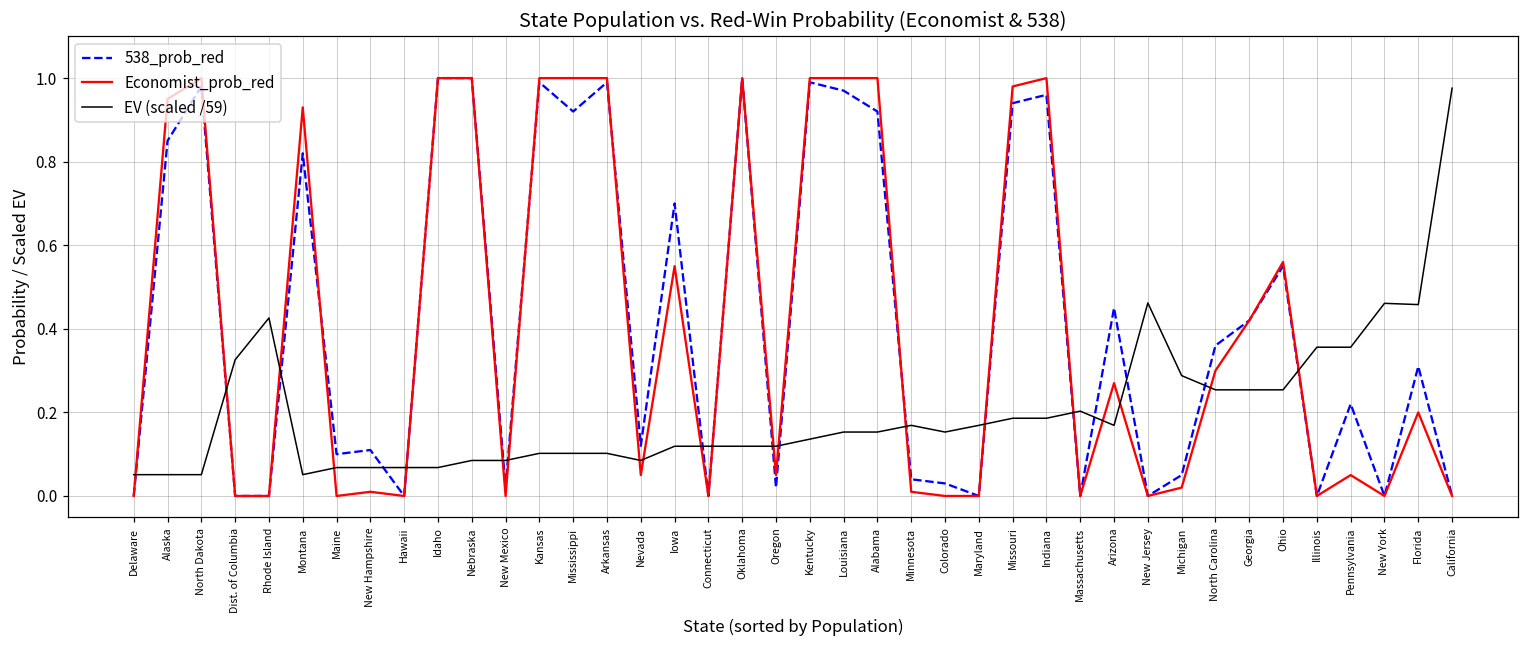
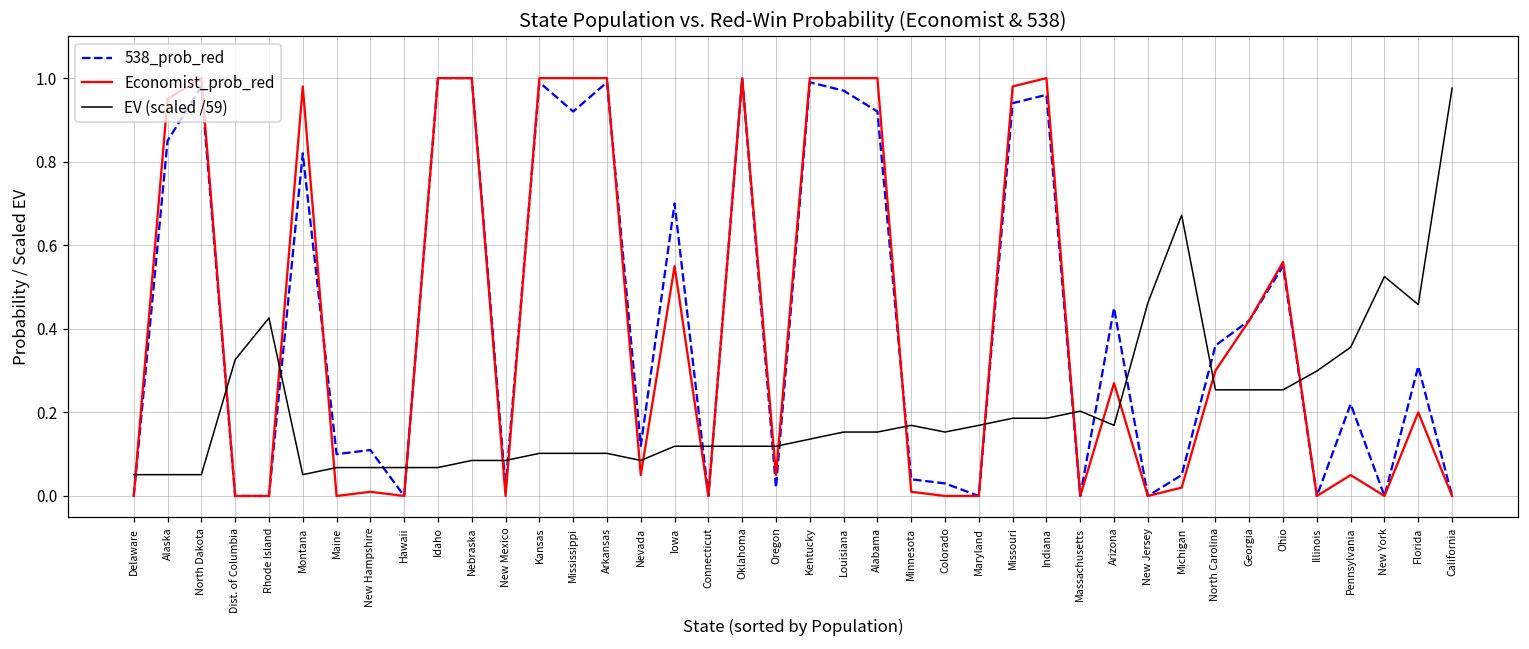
  {
    "538_prob_red": {
      "Alaska": 0.85,
      "Montana": 0.82,
      "Maine": 0.10,
      "New Hampshire": 0.11,
      "New Mexico": 0.02,
      "Kansas": 0.99,
      "Mississippi": 0.92,
      "Arkansas": 0.99,
      "Nevada": 0.12,
      "Iowa": 0.70,
      "Oregon": 0.02,
      "Kentucky": 0.99,
      "Louisiana": 0.97,
      "Alabama": 0.92,
      "Minnesota": 0.04,
      "Colorado": 0.03,
      "Missouri": 0.94,
      "Indiana": 0.96,
      "Arizona": 0.45,
      "Michigan": 0.05,
      "North Carolina": 0.36,
      "Ohio": 0.55,
      "Pennsylvania": 0.22,
      "Florida": 0.31
    },
    "Economist_prob_red": {
-     "Montana": 0.93,
+     "Montana": 0.98,
      "Maine": 0.00,
      "New Hampshire": 0.01,
      "New Mexico": 0.00,
      "Kansas": 1.00,
      "Mississippi": 1.00,
      "Arkansas": 1.00,
      "Nevada": 0.05,
      "Iowa": 0.55,
      "Oregon": 0.05,
      "Kentucky": 1.00,
      "Louisiana": 1.00,
      "Alabama": 1.00,
      "Minnesota": 0.01,
      "Colorado": 0.00,
      "Missouri": 0.98,
      "Indiana": 1.00,
      "Arizona": 0.27,
      "Michigan": 0.02,
      "North Carolina": 0.30,
      "Ohio": 0.56,
      "Pennsylvania": 0.05,
      "Florida": 0.20
    },
    "EV (scaled /59)": {
      "Delaware": 0.05,
      "Alaska": 0.05,
      "North Dakota": 0.05,
      "Dist. of Columbia": 0.33,
      "Rhode Island": 0.43,
      "Montana": 0.05,
      "Maine": 0.07,
      "New Hampshire": 0.07,
      "Hawaii": 0.07,
      "Idaho": 0.07,
      "Nebraska": 0.09,
      "New Mexico": 0.09,
      "Kansas": 0.10,
      "Mississippi": 0.10,
      "Arkansas": 0.10,
      "Nevada": 0.09,
      "Iowa": 0.12,
      "Connecticut": 0.12,
      "Oklahoma": 0.12,
      "Oregon": 0.12,
      "Kentucky": 0.14,
      "Louisiana": 0.15,
      "Alabama": 0.15,
      "Minnesota": 0.17,
      "Colorado": 0.15,
      "Maryland": 0.17,
      "Missouri": 0.19,
      "Indiana": 0.19,
      "Massachusetts": 0.20,
      "Arizona": 0.17,
      "New Jersey": 0.46,
-     "Michigan": 0.29,
+     "Michigan": 0.67,
      "North Carolina": 0.25,
      "Georgia": 0.25,
      "Ohio": 0.25,
-     "Illinois": 0.36,
+     "Illinois": 0.30,
      "Pennsylvania": 0.36,
-     "New York": 0.46,
+     "New York": 0.53,
      "Florida": 0.46,
      "California": 0.98
    }
  }
